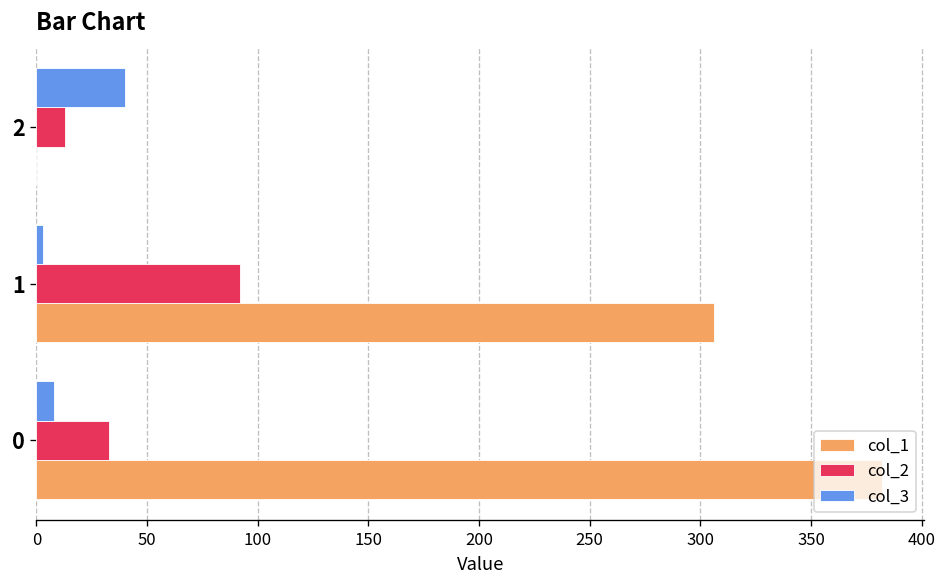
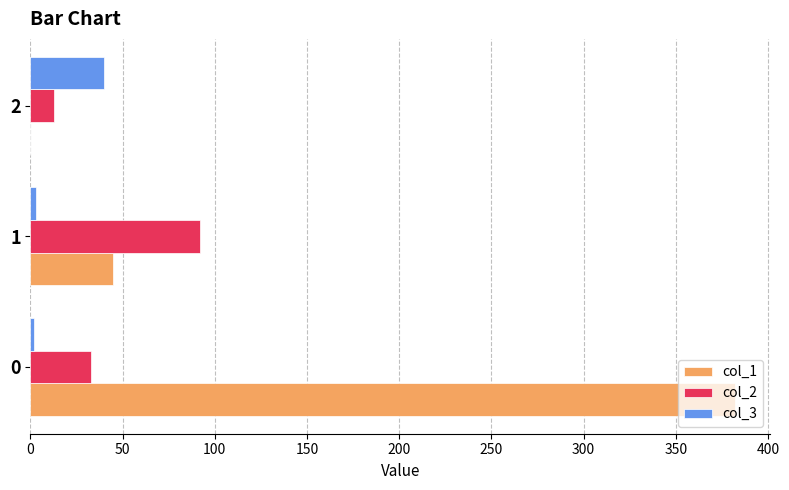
  {
    "col_1": {
      "2": 0,
-     "1": 306
+     "1": 45
    },
    "col_2": {
      "2": 13,
      "1": 92,
      "0": 33
    },
    "col_3": {
      "2": 40,
      "1": 3,
-     "0": 8
+     "0": 2
    }
  }
